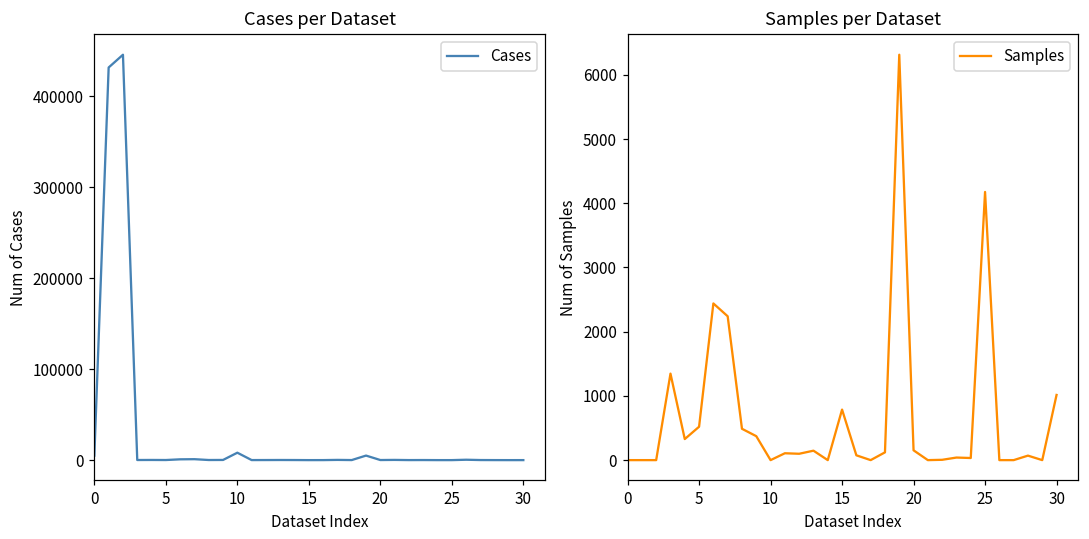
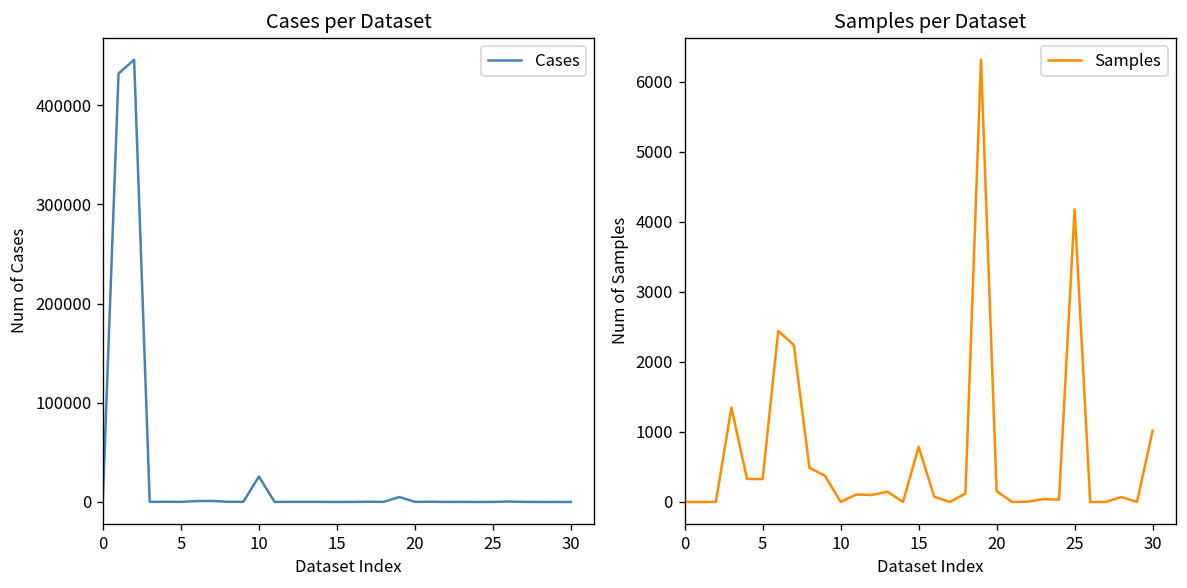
  {
    "Cases per Dataset": {
      "0": 0,
      "5": 0,
-     "10": 10000,
+     "10": 30000,
      "15": 0,
      "20": 0,
      "25": 0,
      "30": 0
    },
    "Samples per Dataset": {
      "0": 0,
-     "5": 500,
+     "5": 300,
      "10": 0,
      "15": 800,
      "20": 200,
      "25": 4200,
      "30": 1000
    }
  }
